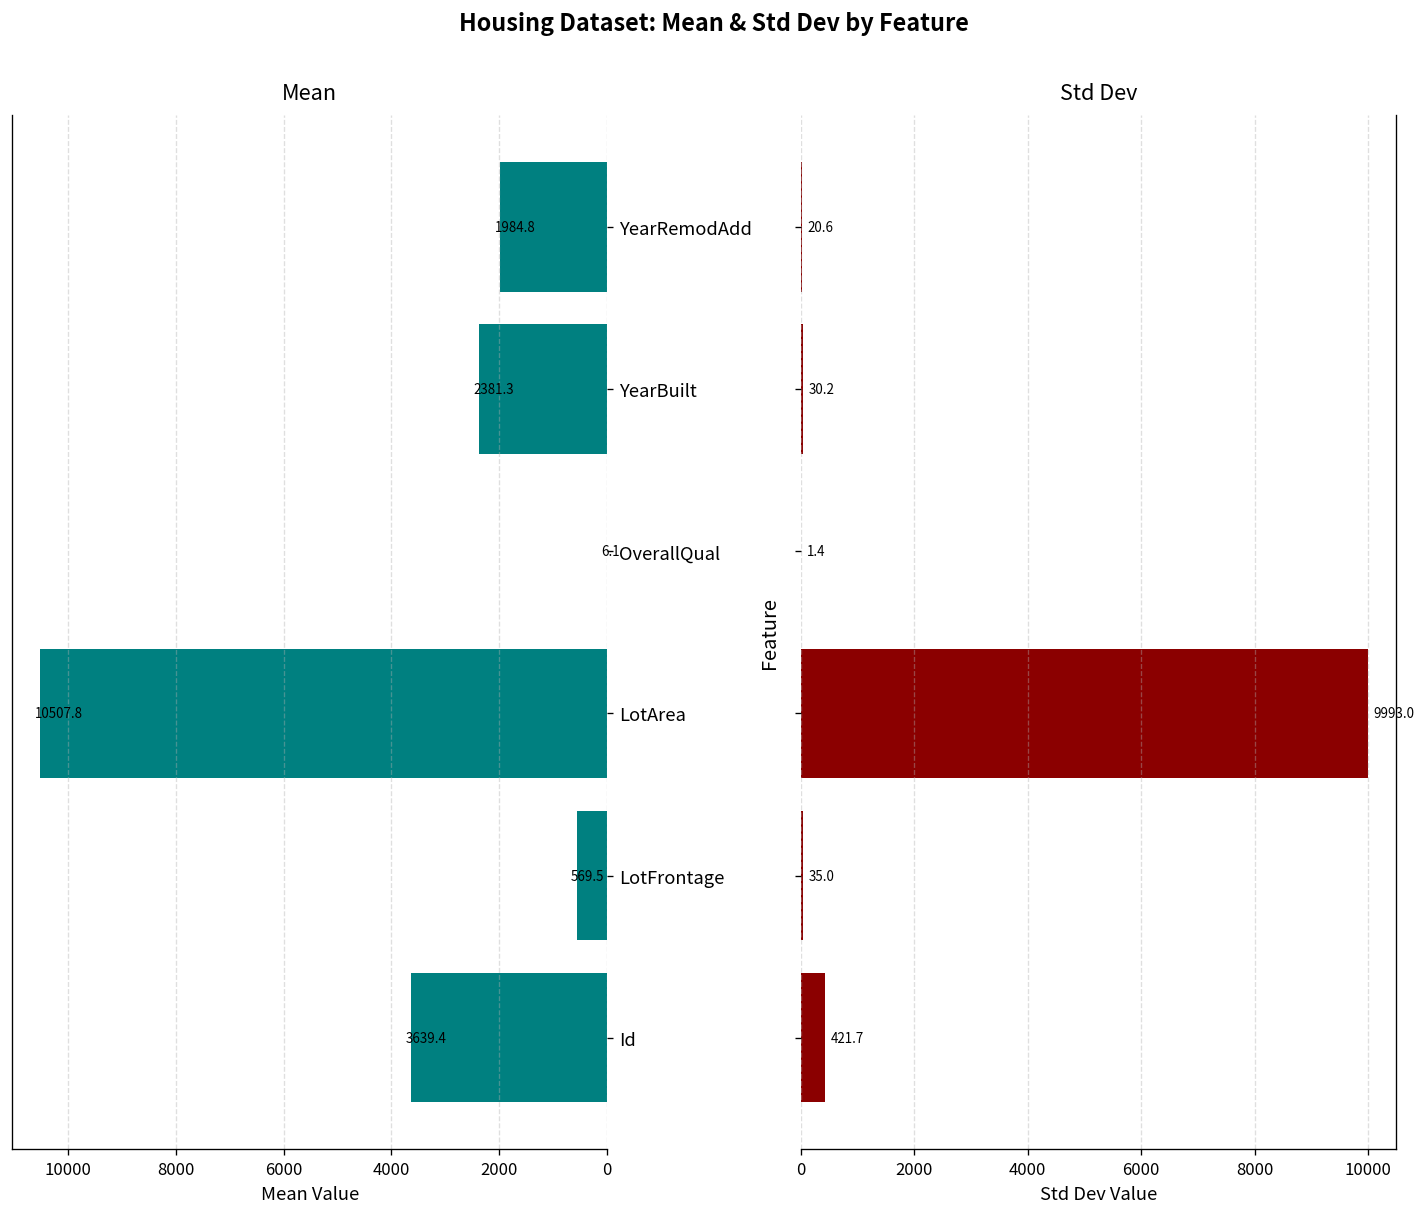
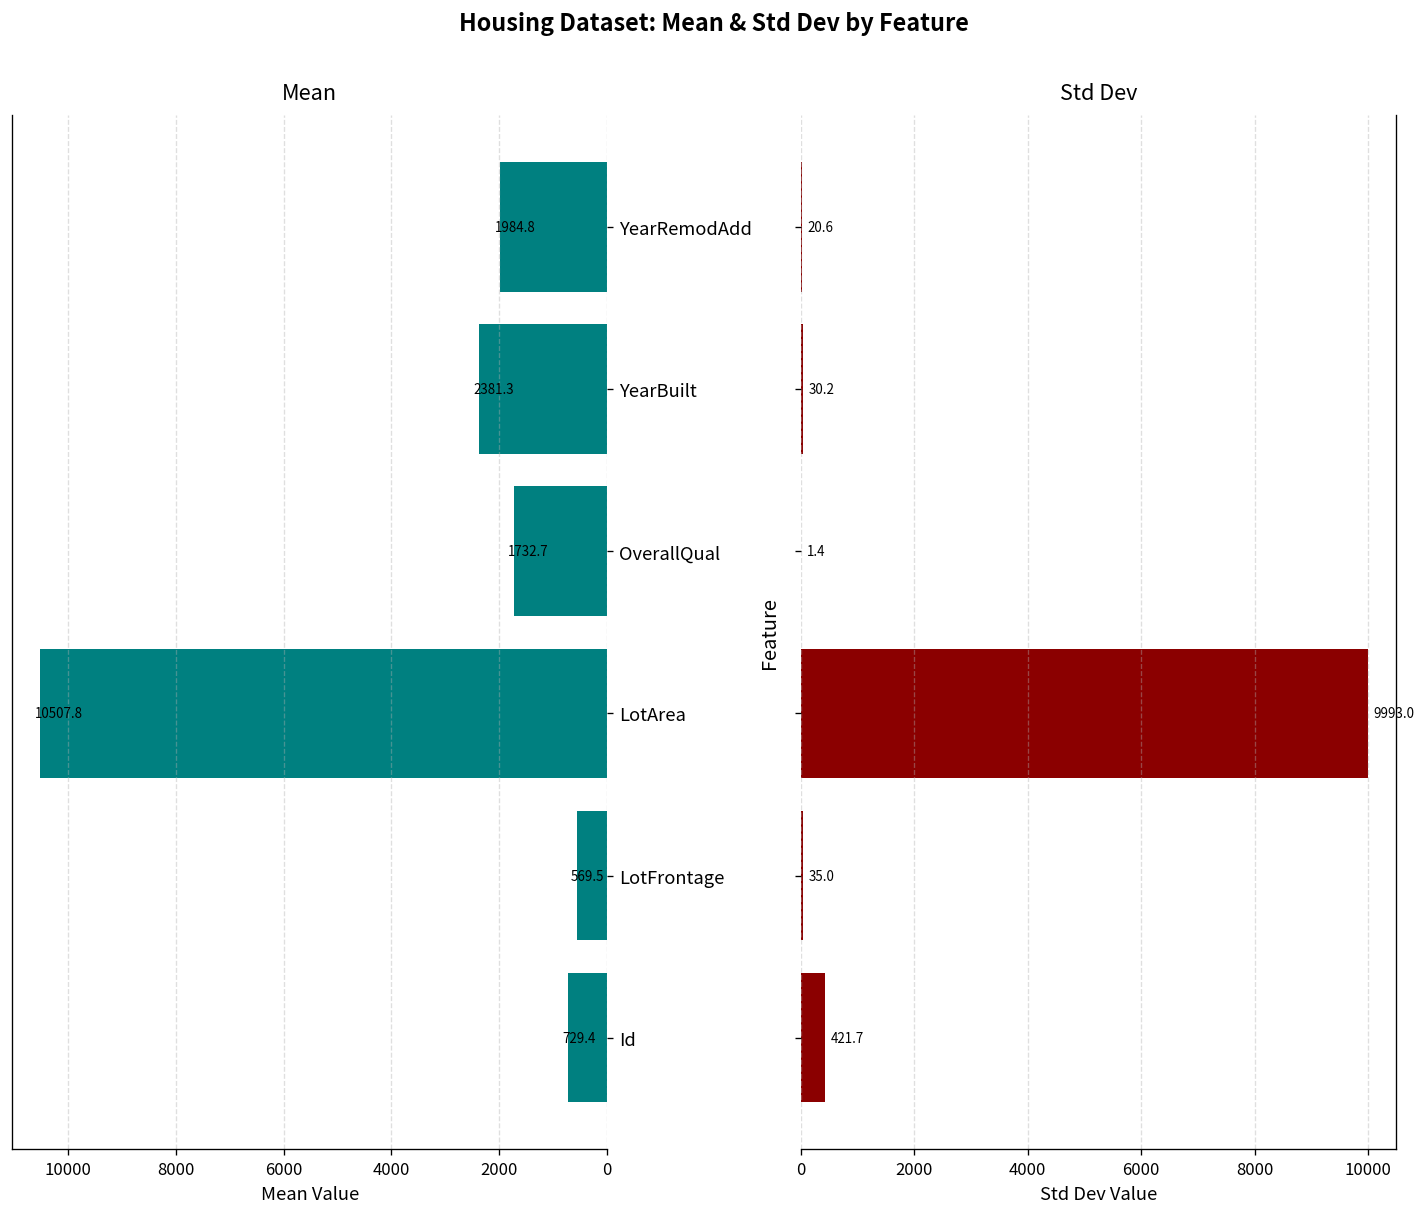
  {
    "Mean": {
      "YearRemodAdd": 1984.8,
      "YearBuilt": 2381.3,
-     "OverallQual": 6.1,
+     "OverallQual": 1732.7,
      "LotArea": 10507.8,
      "LotFrontage": 569.5,
-     "Id": 3639.4
+     "Id": 729.4
    }
  }
